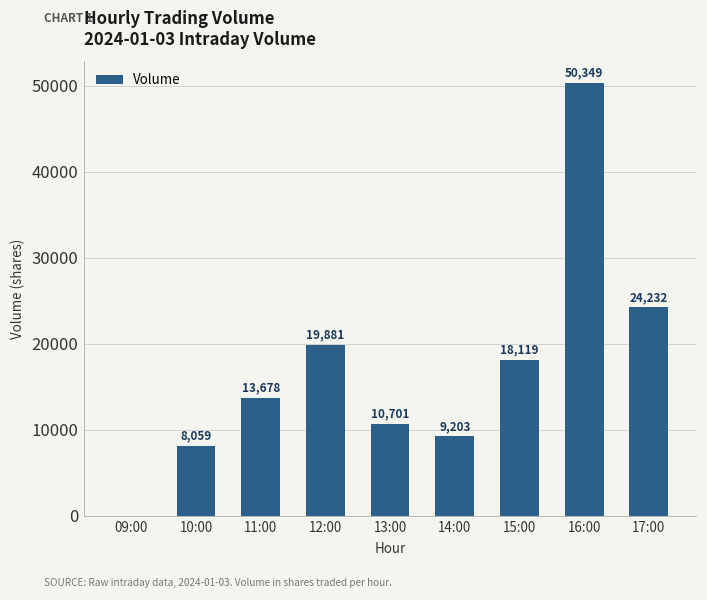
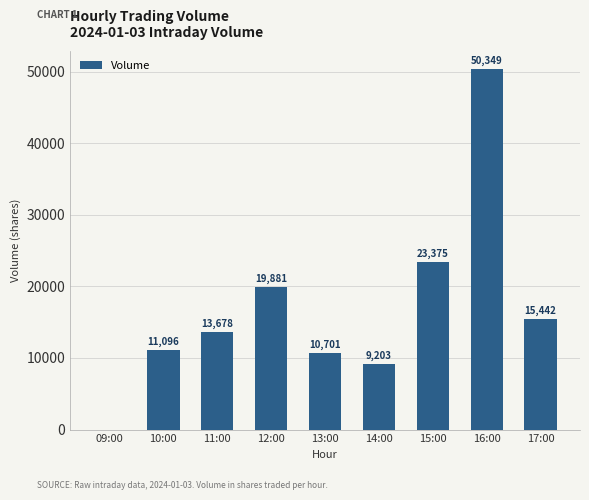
  {
-   "10:00": "8,059",
+   "10:00": "11,096",
    "11:00": "13,678",
    "12:00": "19,881",
    "13:00": "10,701",
    "14:00": "9,203",
-   "15:00": "18,119",
+   "15:00": "23,375",
    "16:00": "50,349",
-   "17:00": "24,232"
+   "17:00": "15,442"
  }
